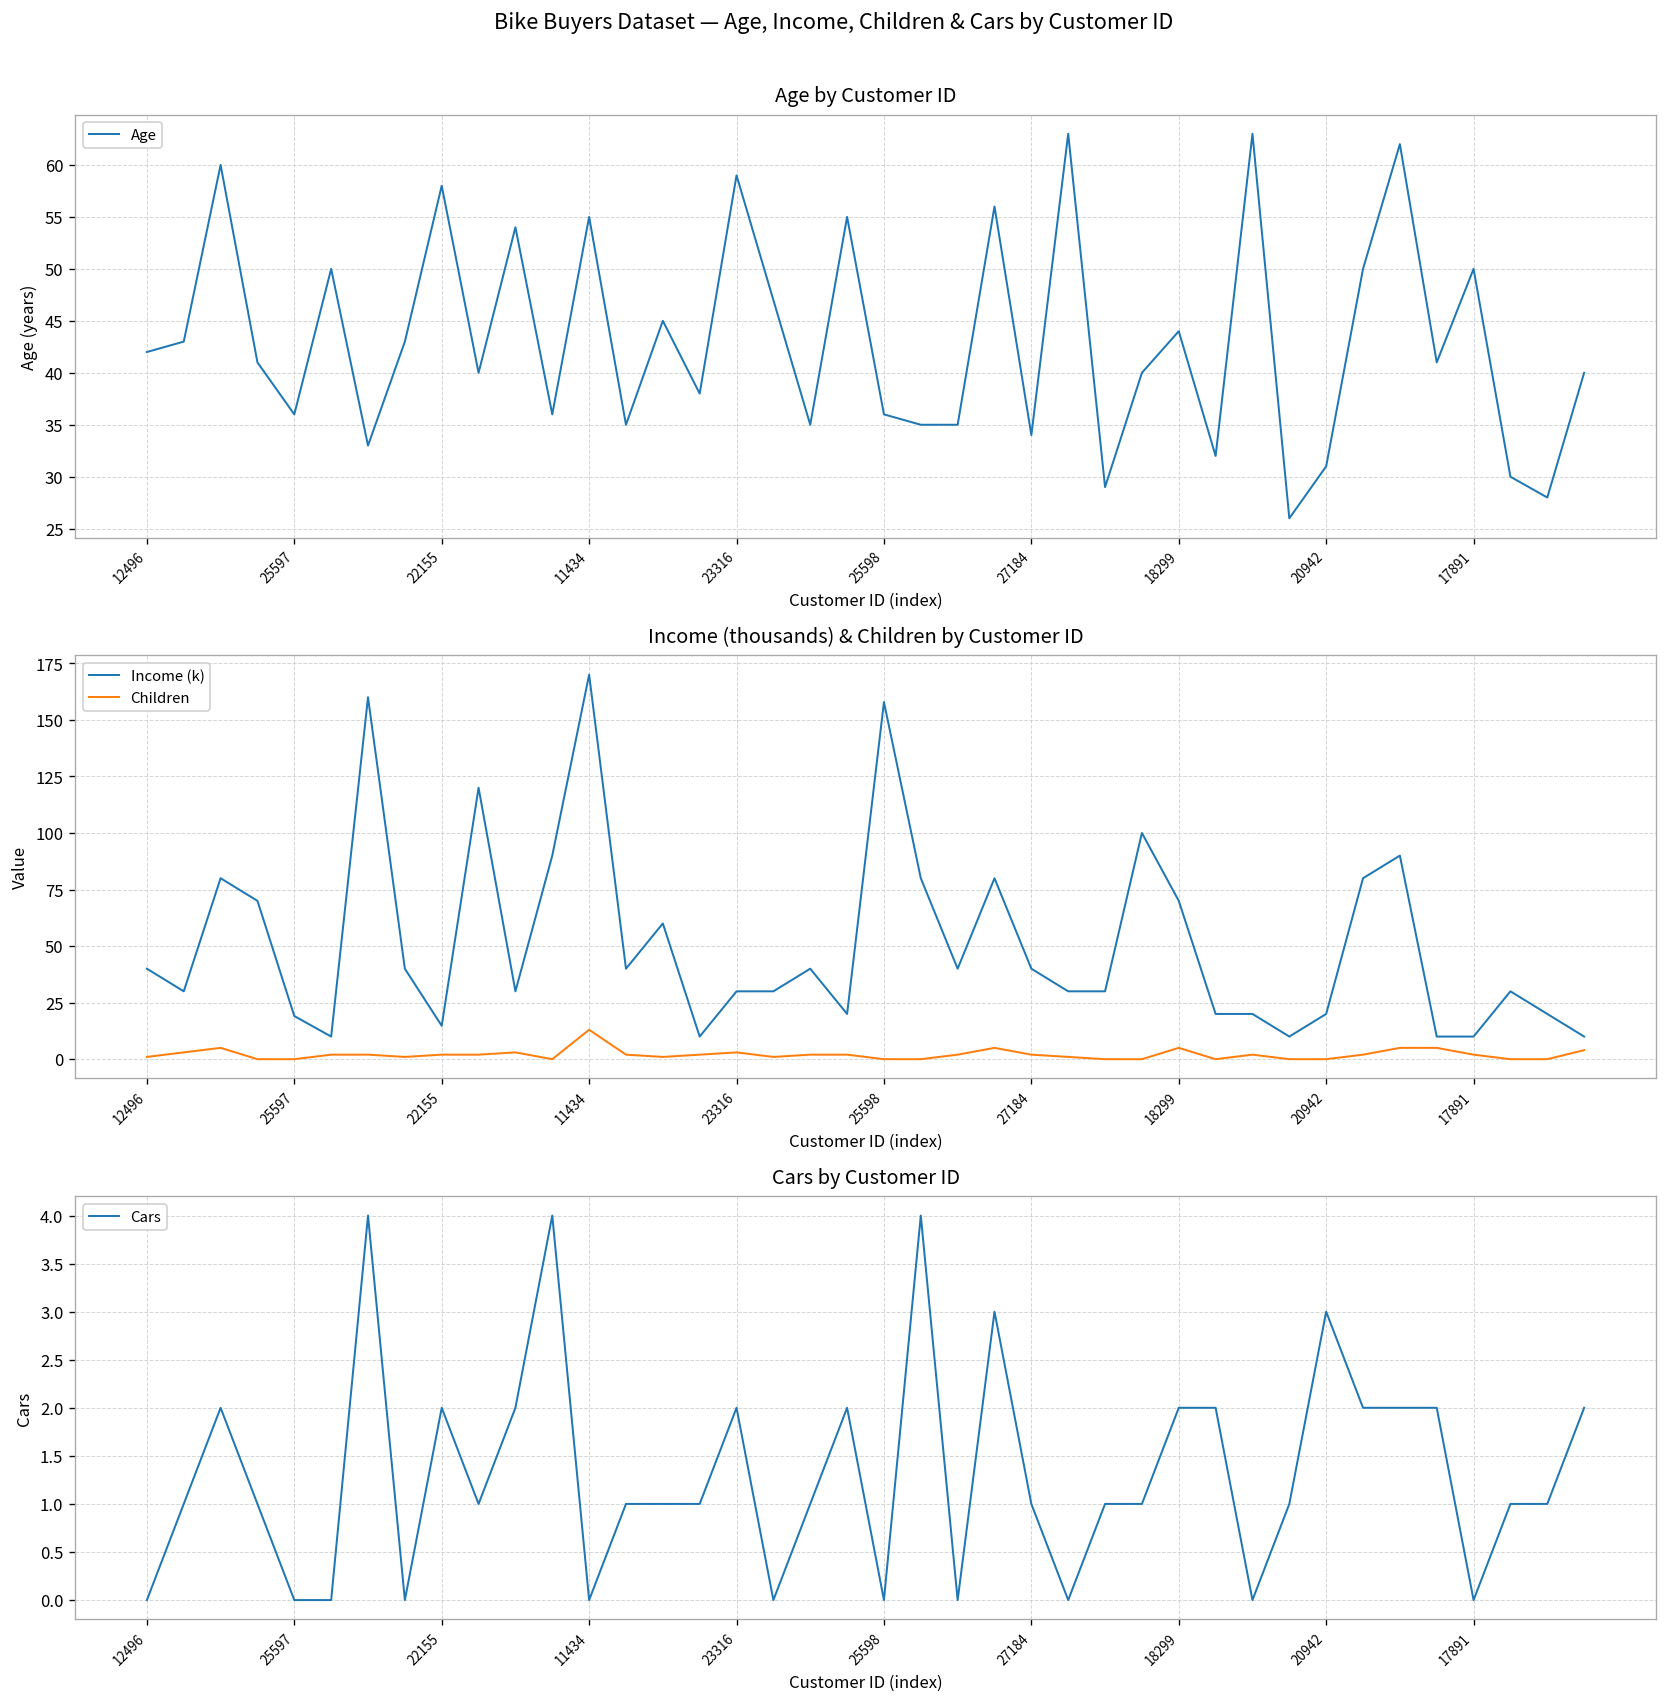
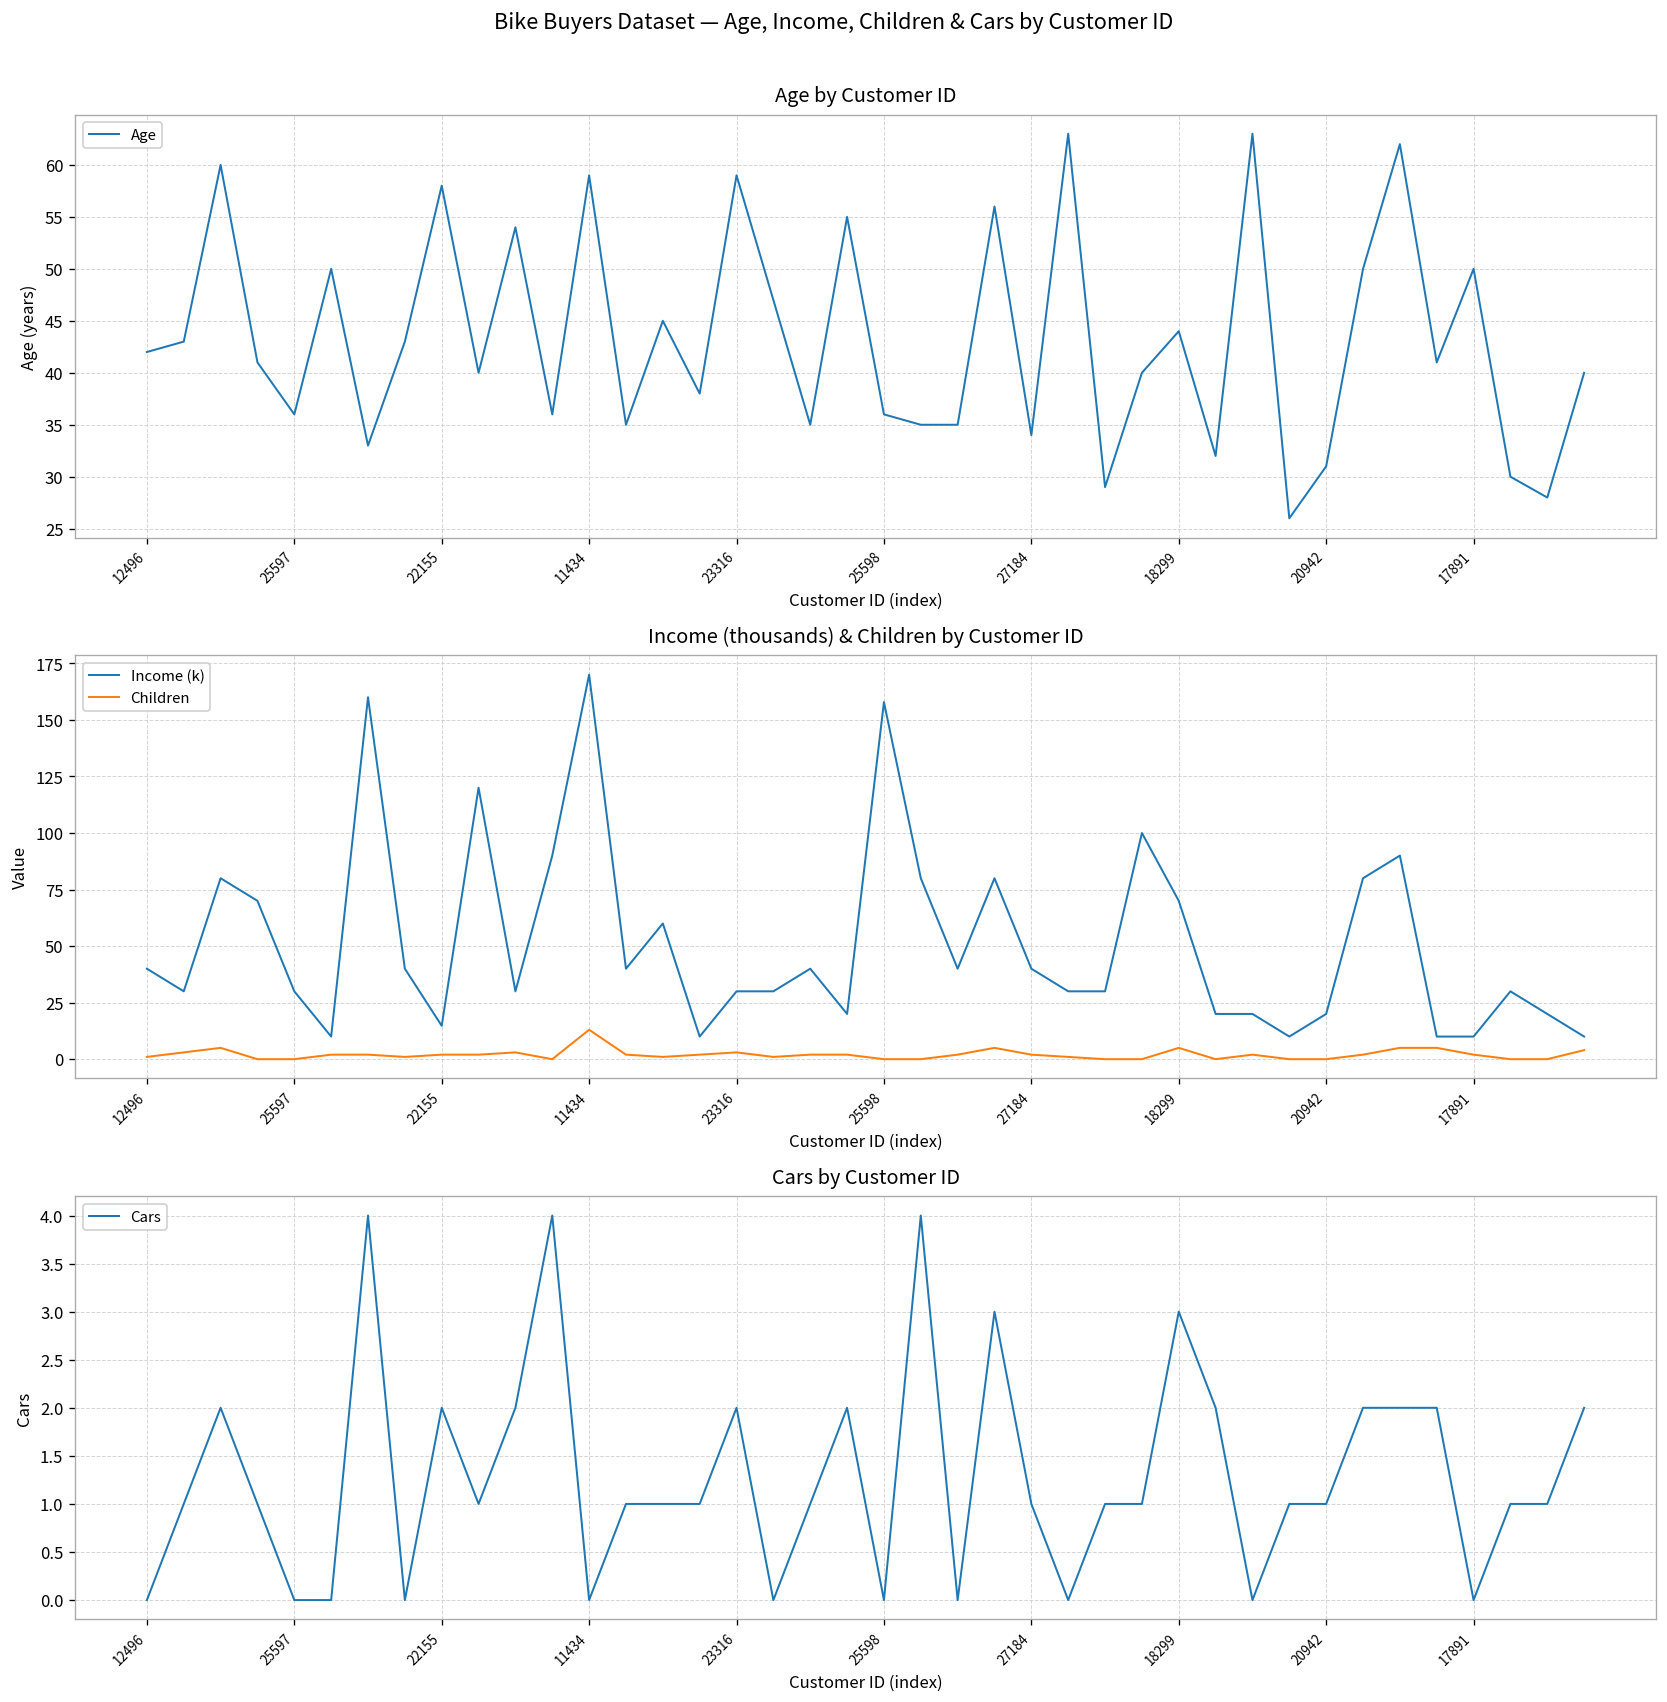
  {
    "Age by Customer ID": {
      "12496": 42,
      "25597": 36,
      "22155": 58,
-     "11434": 55,
+     "11434": 59,
      "23316": 59,
      "25598": 36,
      "27184": 34,
      "18299": 44,
      "20942": 31,
      "17891": 50
    },
    "Income (thousands) & Children by Customer ID": {
      "Income (k)": {
        "12496": 40,
-       "25597": 19,
+       "25597": 30,
        "22155": 15,
        "11434": 170,
        "23316": 30,
        "25598": 158,
        "27184": 40,
        "18299": 70,
        "20942": 20,
        "17891": 10
      },
      "Children": {
        "12496": 1,
        "25597": 0,
        "22155": 2,
        "11434": 13,
        "23316": 3,
        "25598": 0,
        "27184": 2,
        "18299": 5,
        "20942": 0,
        "17891": 2
      }
    },
    "Cars by Customer ID": {
      "12496": 0,
      "25597": 0,
      "22155": 2,
      "11434": 0,
      "23316": 2,
      "25598": 0,
      "27184": 1,
-     "18299": 2,
-     "20942": 3,
+     "18299": 3,
+     "20942": 1,
      "17891": 0
    }
  }
